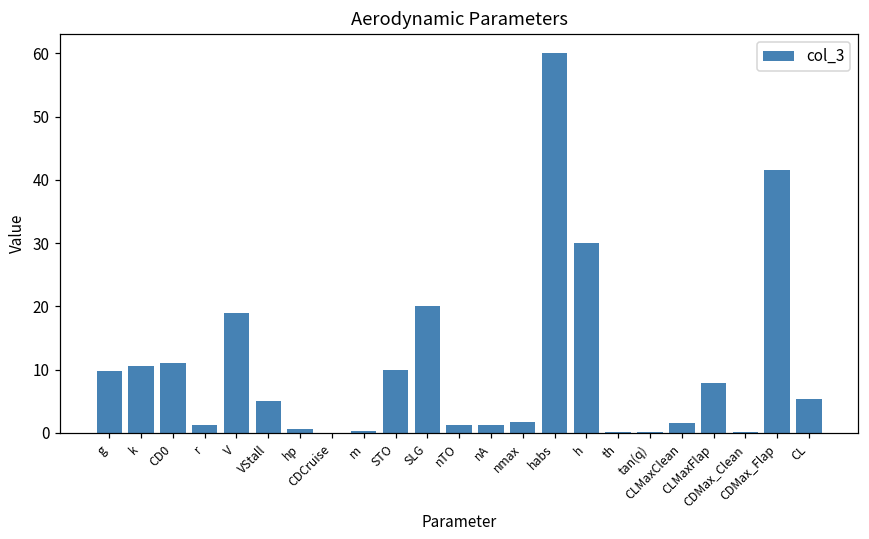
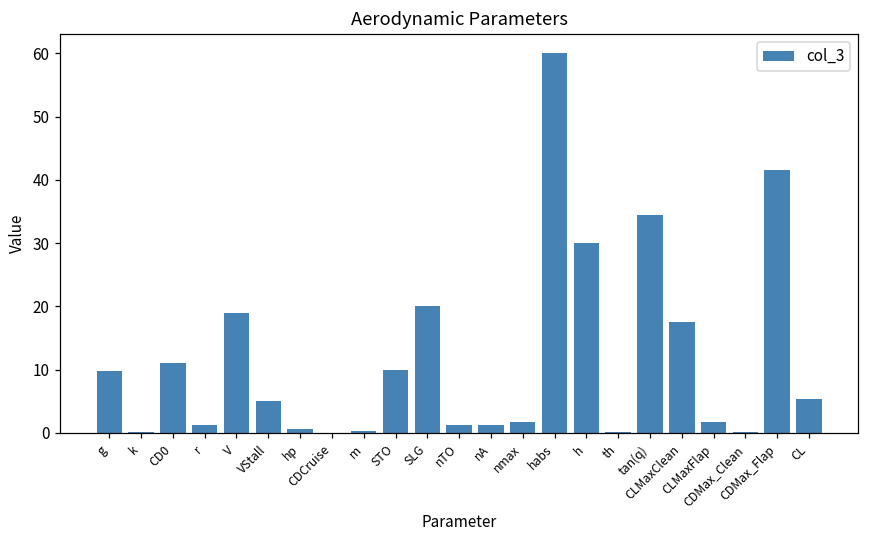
  {
    "g": 10,
-   "k": 11,
+   "k": 0,
    "CD0": 11,
    "r": 1,
    "V": 19,
    "VStall": 5,
    "hp": 1,
    "STO": 10,
    "SLG": 20,
    "nTO": 1,
    "nA": 1,
    "nmax": 2,
    "habs": 60,
    "h": 30,
-   "tan(q)": 0,
-   "CLMaxClean": 2,
-   "CLMaxFlap": 8,
+   "tan(q)": 35,
+   "CLMaxClean": 18,
+   "CLMaxFlap": 2,
    "CDMax_Flap": 42,
    "CL": 5
  }
